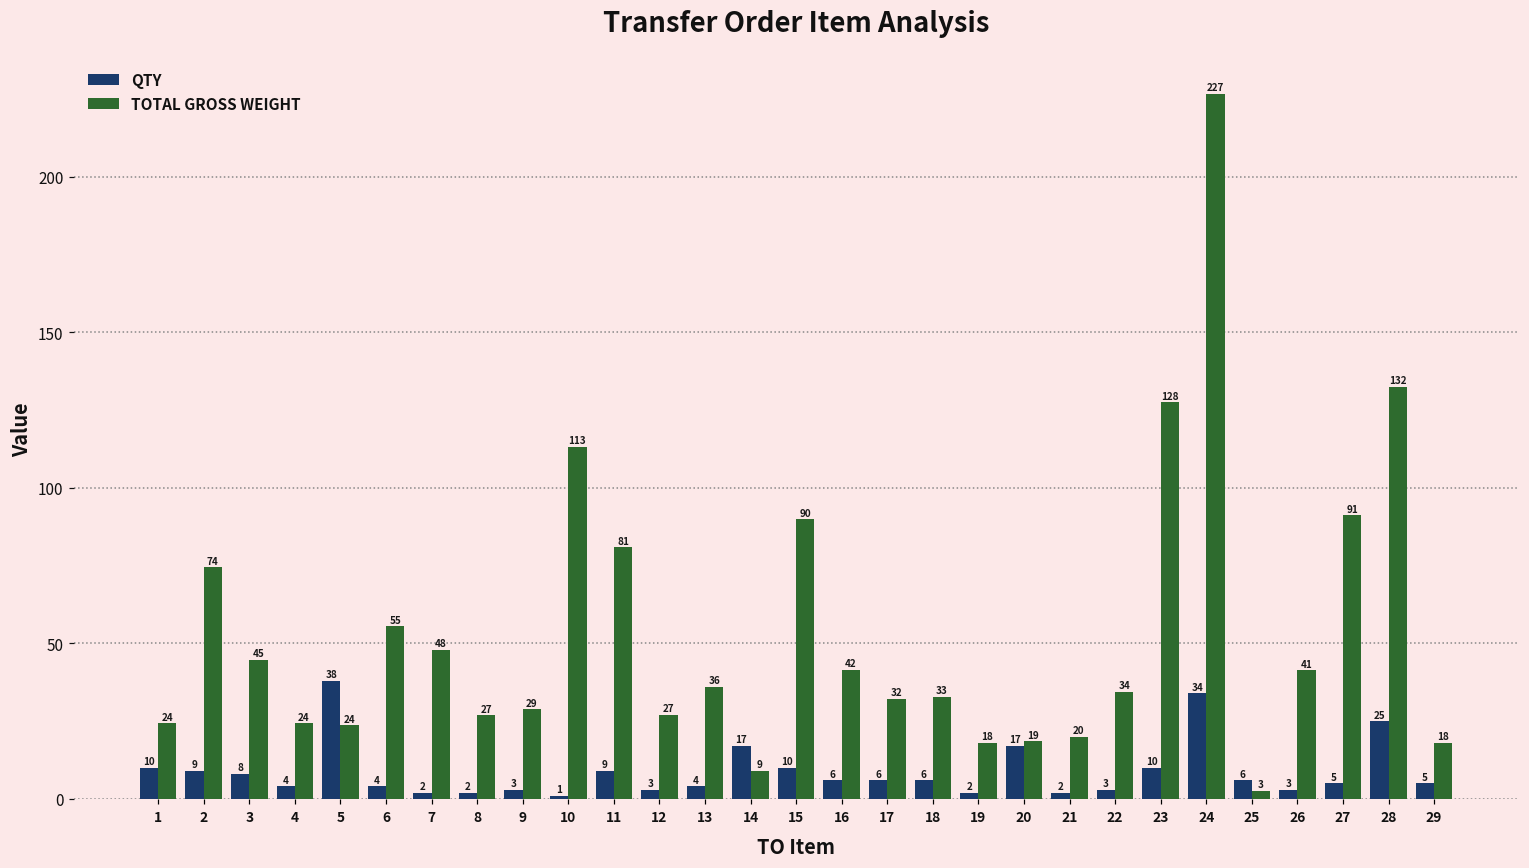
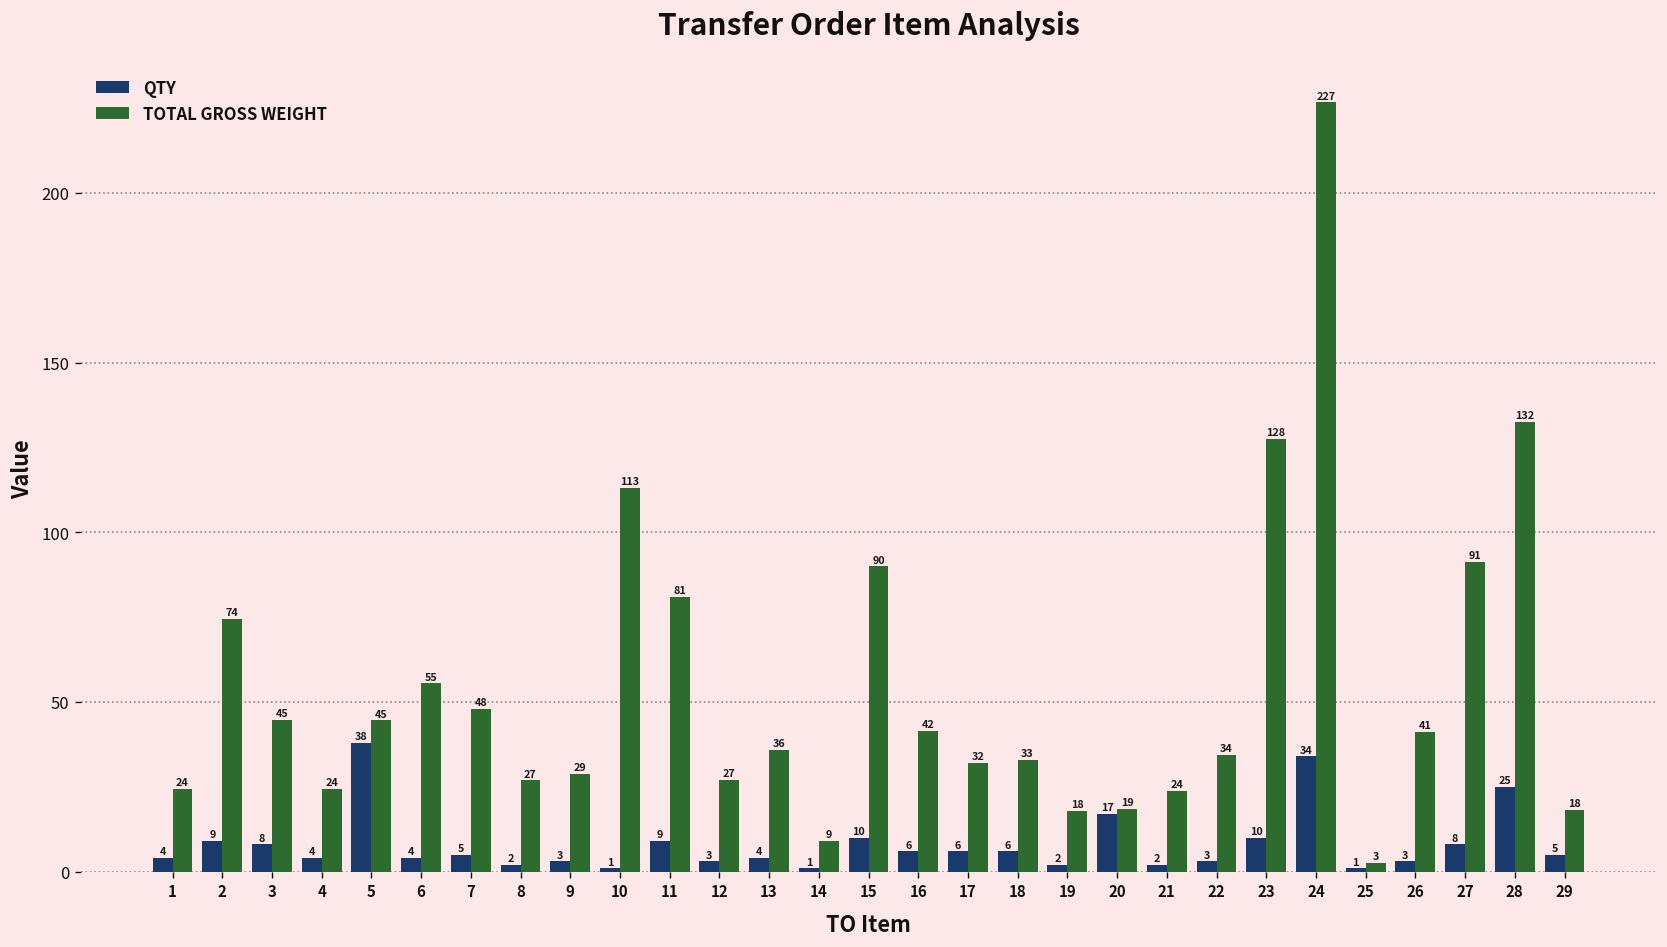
  {
    "QTY": {
-     "1": 10,
+     "1": 4,
      "2": 9,
      "3": 8,
      "4": 4,
      "5": 38,
      "6": 4,
-     "7": 2,
+     "7": 5,
      "8": 2,
      "9": 3,
      "10": 1,
      "11": 9,
      "12": 3,
      "13": 4,
-     "14": 17,
+     "14": 1,
      "15": 10,
      "16": 6,
      "17": 6,
      "18": 6,
      "19": 2,
      "20": 17,
      "21": 2,
      "22": 3,
      "23": 10,
      "24": 34,
-     "25": 6,
+     "25": 1,
      "26": 3,
-     "27": 5,
+     "27": 8,
      "28": 25,
      "29": 5
    },
    "TOTAL GROSS WEIGHT": {
      "1": 24,
      "2": 74,
      "3": 45,
      "4": 24,
-     "5": 24,
+     "5": 45,
      "6": 55,
      "7": 48,
      "8": 27,
      "9": 29,
      "10": 113,
      "11": 81,
      "12": 27,
      "13": 36,
      "14": 9,
      "15": 90,
      "16": 42,
      "17": 32,
      "18": 33,
      "19": 18,
      "20": 19,
-     "21": 20,
+     "21": 24,
      "22": 34,
      "23": 128,
      "24": 227,
      "25": 3,
      "26": 41,
      "27": 91,
      "28": 132,
      "29": 18
    }
  }
